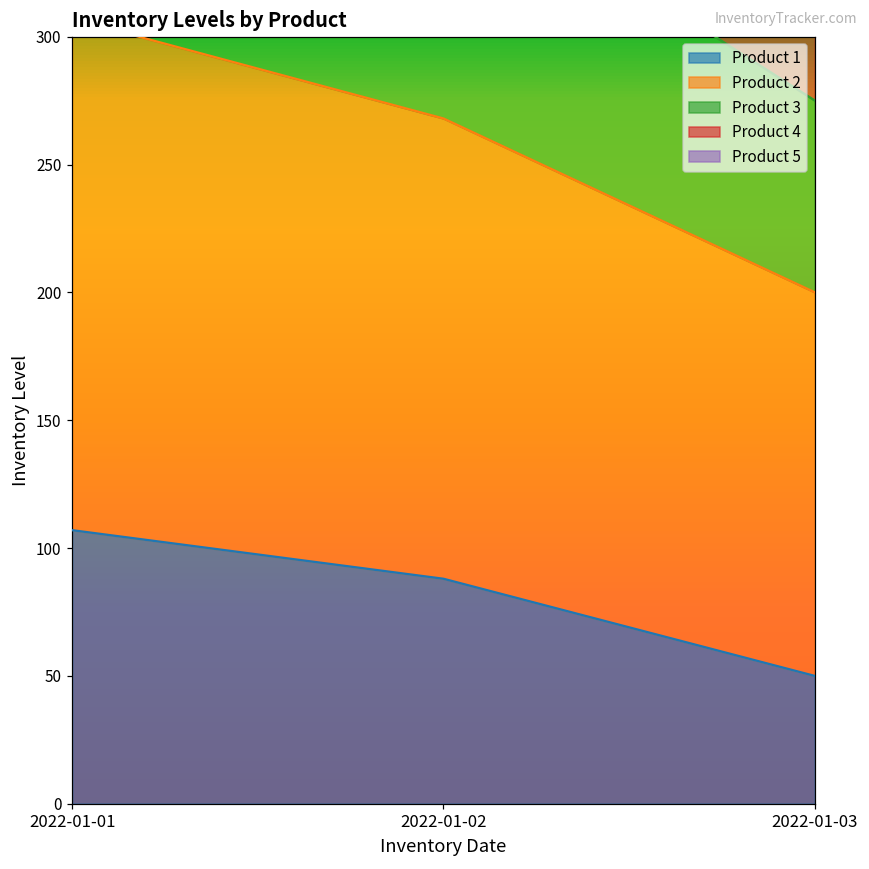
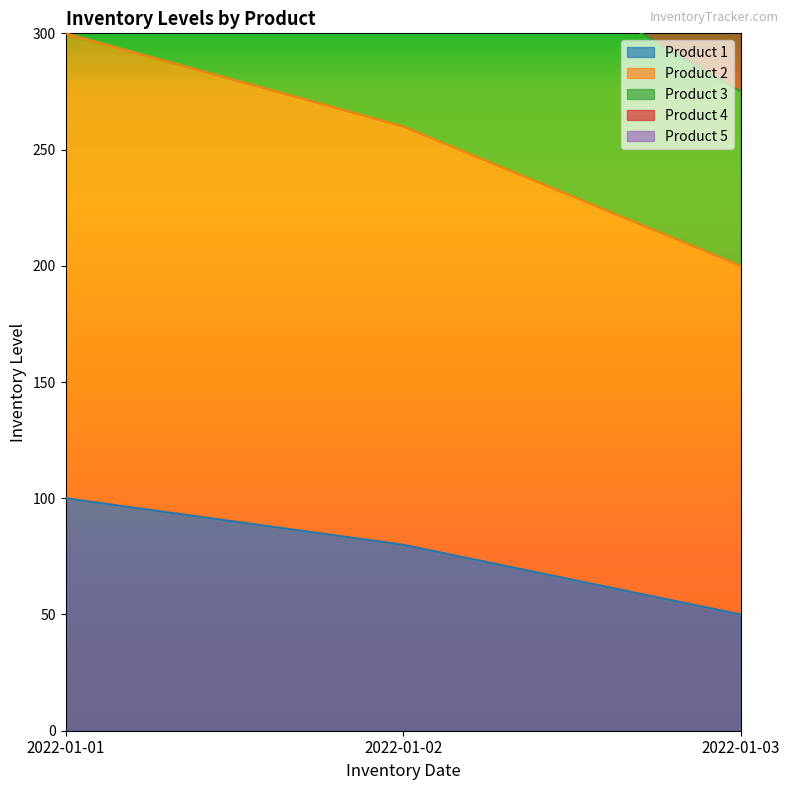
  {
    "Product 1": {
-     "2022-01-01": 107,
-     "2022-01-02": 88,
+     "2022-01-01": 100,
+     "2022-01-02": 80,
      "2022-01-03": 50
    },
    "Product 2": {
      "2022-01-02": 180,
      "2022-01-03": 150
    },
    "Product 3": {
      "2022-01-03": 75
    }
  }
